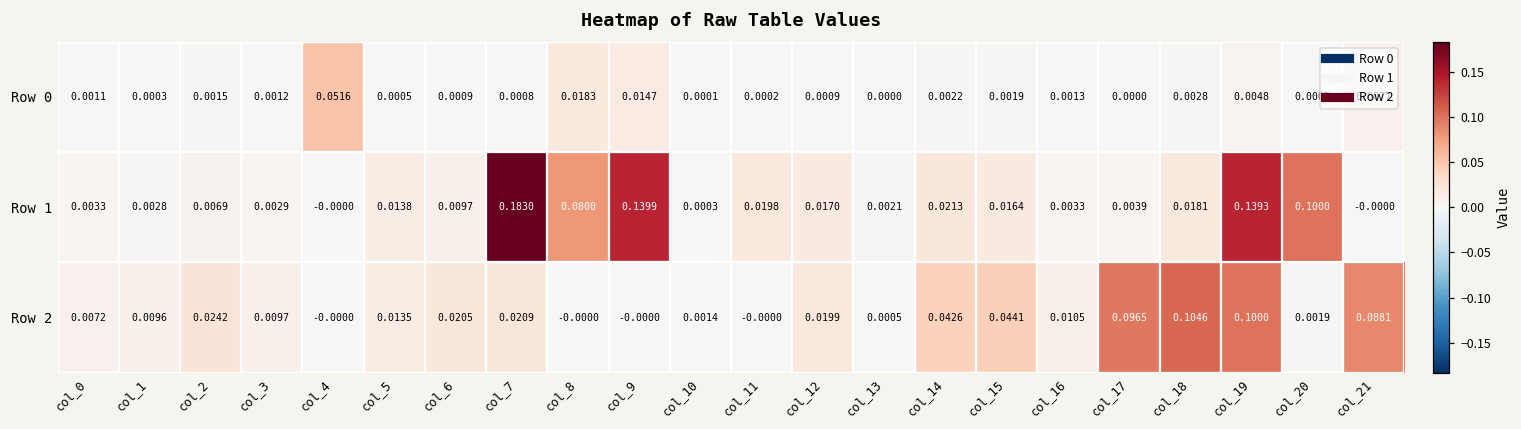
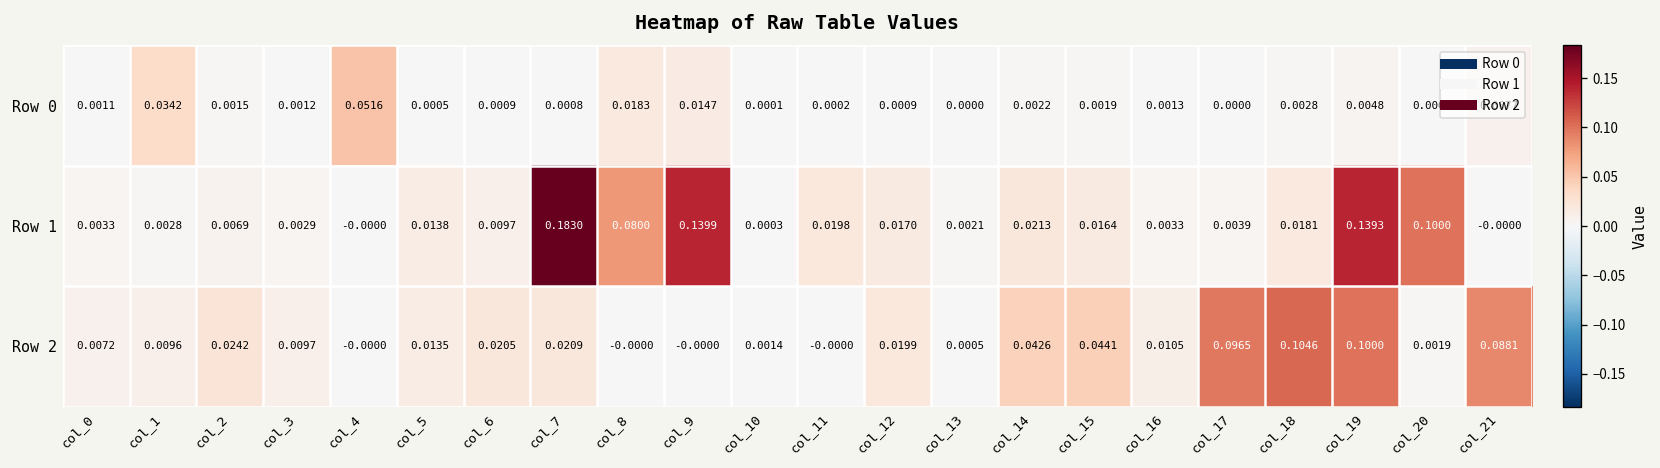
  {
    "Row 0": {
      "col_0": 0.0011,
-     "col_1": 0.0003,
+     "col_1": 0.0342,
      "col_2": 0.0015,
      "col_3": 0.0012,
      "col_4": 0.0516,
      "col_5": 0.0005,
      "col_6": 0.0009,
      "col_7": 0.0008,
      "col_8": 0.0183,
      "col_9": 0.0147,
      "col_10": 0.0001,
      "col_11": 0.0002,
      "col_12": 0.0009,
      "col_13": 0.0000,
      "col_14": 0.0022,
      "col_15": 0.0019,
      "col_16": 0.0013,
      "col_17": 0.0000,
      "col_18": 0.0028,
      "col_19": 0.0048
    },
    "Row 1": {
      "col_0": 0.0033,
      "col_1": 0.0028,
      "col_2": 0.0069,
      "col_3": 0.0029,
      "col_4": -0.0000,
      "col_5": 0.0138,
      "col_6": 0.0097,
      "col_7": 0.1830,
      "col_8": 0.0800,
      "col_9": 0.1399,
      "col_10": 0.0003,
      "col_11": 0.0198,
      "col_12": 0.0170,
      "col_13": 0.0021,
      "col_14": 0.0213,
      "col_15": 0.0164,
      "col_16": 0.0033,
      "col_17": 0.0039,
      "col_18": 0.0181,
      "col_19": 0.1393,
      "col_20": 0.1000,
      "col_21": -0.0000
    },
    "Row 2": {
      "col_0": 0.0072,
      "col_1": 0.0096,
      "col_2": 0.0242,
      "col_3": 0.0097,
      "col_4": -0.0000,
      "col_5": 0.0135,
      "col_6": 0.0205,
      "col_7": 0.0209,
      "col_8": -0.0000,
      "col_9": -0.0000,
      "col_10": 0.0014,
      "col_11": -0.0000,
      "col_12": 0.0199,
      "col_13": 0.0005,
      "col_14": 0.0426,
      "col_15": 0.0441,
      "col_16": 0.0105,
      "col_17": 0.0965,
      "col_18": 0.1046,
      "col_19": 0.1000,
      "col_20": 0.0019,
      "col_21": 0.0881
    }
  }
